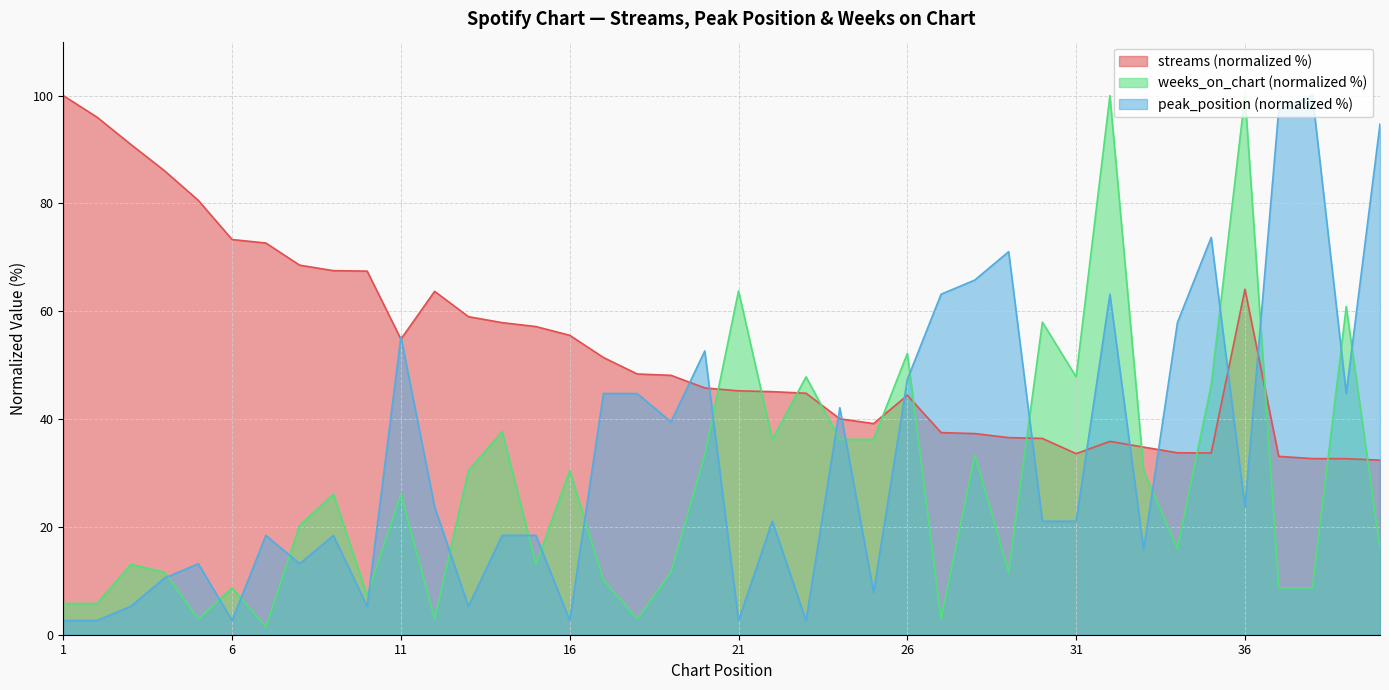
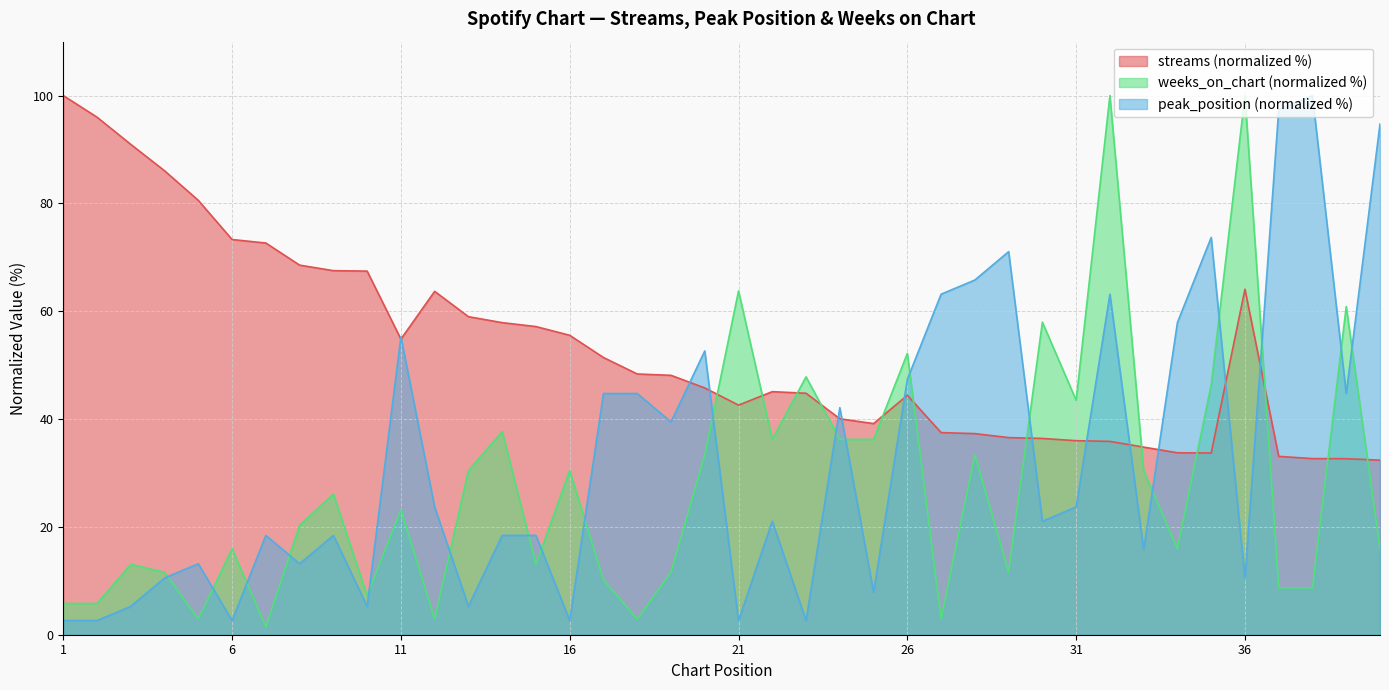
  {
    "streams (normalized %)": {
      "1": 100,
      "6": 73,
      "16": 56,
-     "21": 45,
+     "21": 43,
      "26": 44,
-     "31": 34,
+     "31": 36,
      "36": 64
    },
    "weeks_on_chart (normalized %)": {
      "1": 6,
-     "6": 9,
-     "11": 26,
+     "6": 16,
+     "11": 23,
      "16": 30,
      "21": 64,
      "26": 52,
-     "31": 48
+     "31": 43
    },
    "peak_position (normalized %)": {
      "1": 3,
      "6": 3,
      "16": 3,
      "21": 3,
      "26": 47,
-     "31": 21,
-     "36": 24
+     "31": 24,
+     "36": 11
    }
  }
